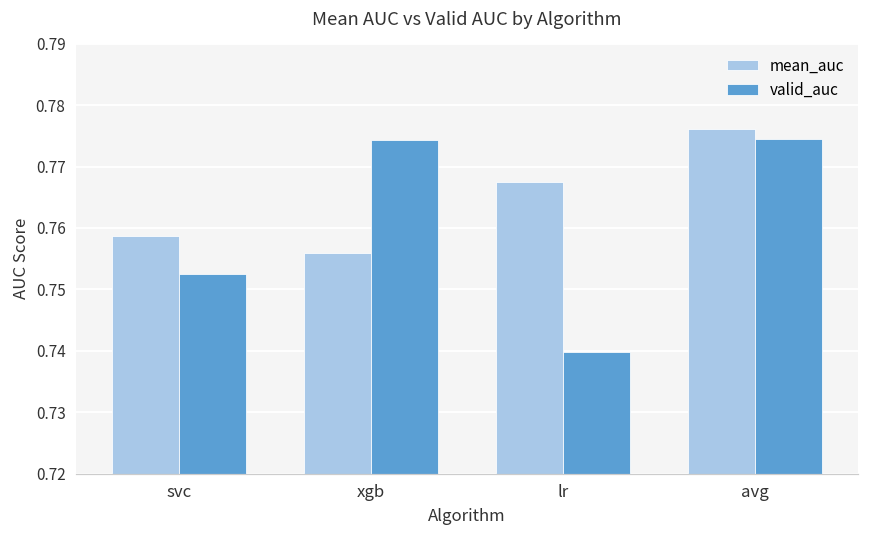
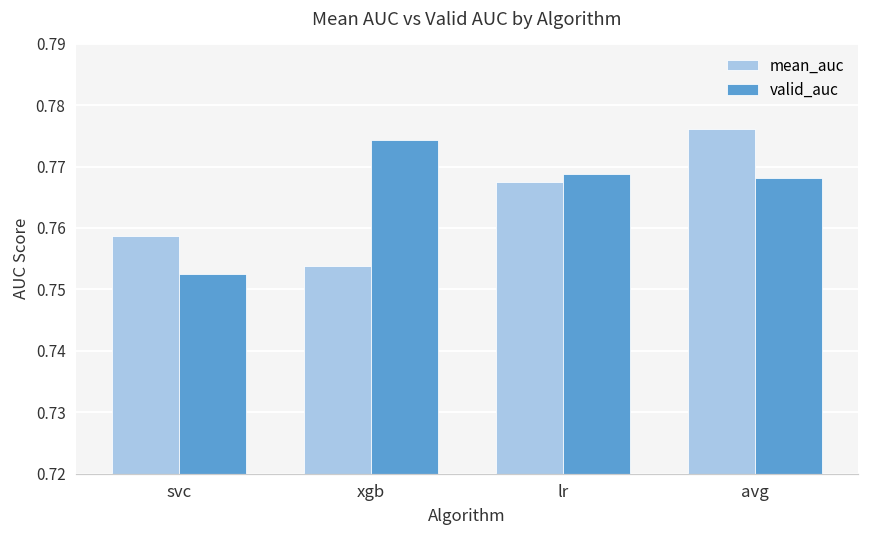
  {
    "mean_auc": {
      "svc": 0.759,
-     "xgb": 0.756,
+     "xgb": 0.754,
      "lr": 0.767,
      "avg": 0.776
    },
    "valid_auc": {
      "svc": 0.752,
      "xgb": 0.774,
-     "lr": 0.740,
-     "avg": 0.774
+     "lr": 0.769,
+     "avg": 0.768
    }
  }
